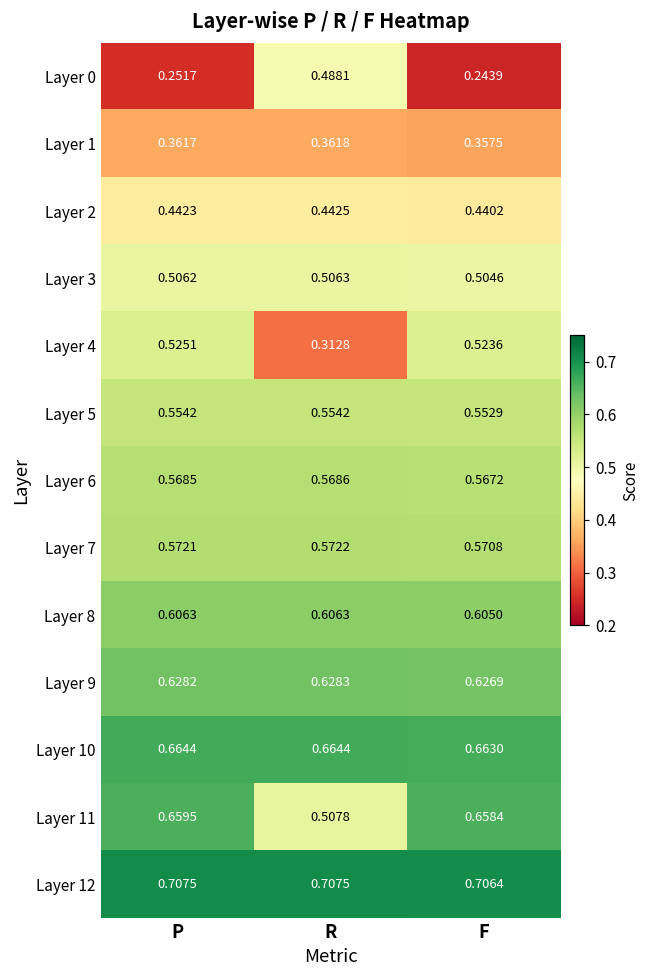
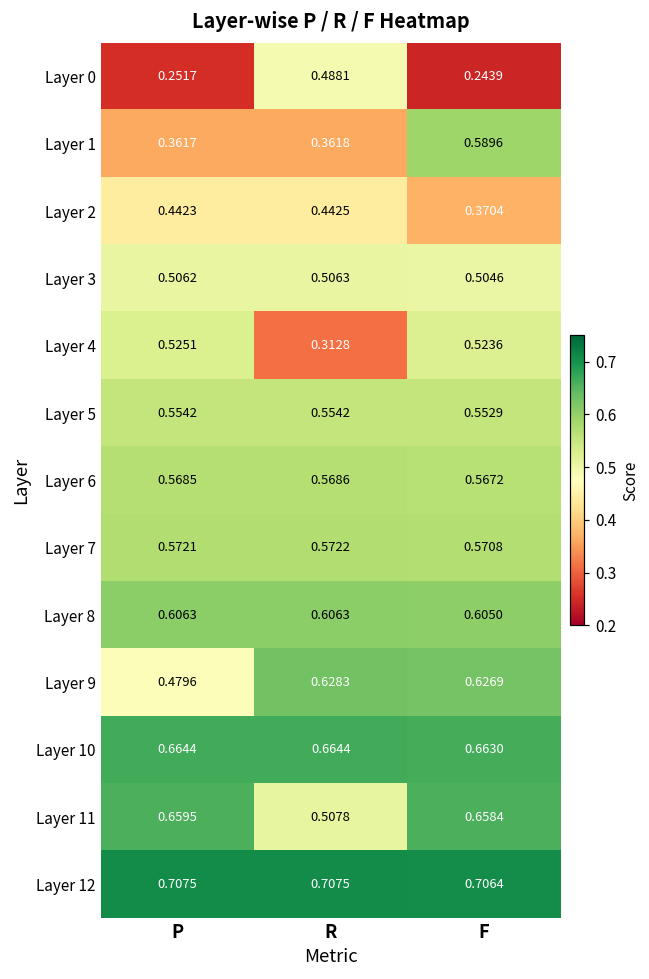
  {
    "Layer 0": {
      "P": 0.2517,
      "R": 0.4881,
      "F": 0.2439
    },
    "Layer 1": {
      "P": 0.3617,
      "R": 0.3618,
-     "F": 0.3575
+     "F": 0.5896
    },
    "Layer 2": {
      "P": 0.4423,
      "R": 0.4425,
-     "F": 0.4402
+     "F": 0.3704
    },
    "Layer 3": {
      "P": 0.5062,
      "R": 0.5063,
      "F": 0.5046
    },
    "Layer 4": {
      "P": 0.5251,
      "R": 0.3128,
      "F": 0.5236
    },
    "Layer 5": {
      "P": 0.5542,
      "R": 0.5542,
      "F": 0.5529
    },
    "Layer 6": {
      "P": 0.5685,
      "R": 0.5686,
      "F": 0.5672
    },
    "Layer 7": {
      "P": 0.5721,
      "R": 0.5722,
      "F": 0.5708
    },
    "Layer 8": {
      "P": 0.6063,
      "R": 0.6063,
      "F": 0.6050
    },
    "Layer 9": {
-     "P": 0.6282,
+     "P": 0.4796,
      "R": 0.6283,
      "F": 0.6269
    },
    "Layer 10": {
      "P": 0.6644,
      "R": 0.6644,
      "F": 0.6630
    },
    "Layer 11": {
      "P": 0.6595,
      "R": 0.5078,
      "F": 0.6584
    },
    "Layer 12": {
      "P": 0.7075,
      "R": 0.7075,
      "F": 0.7064
    }
  }
